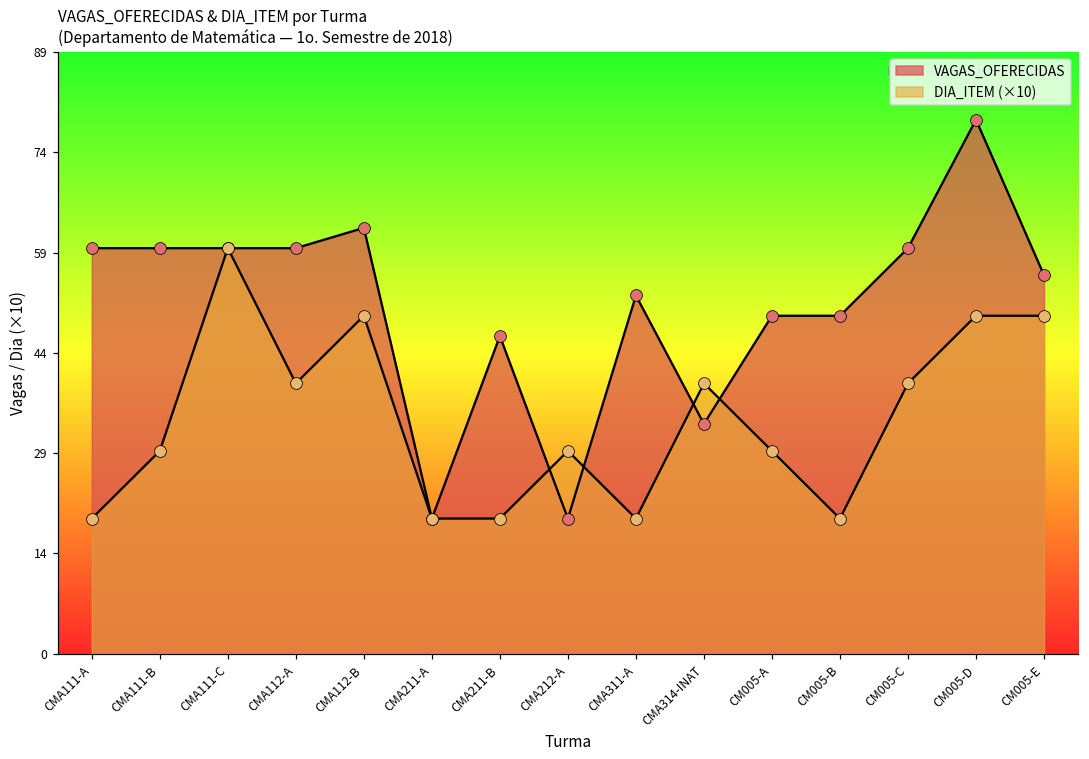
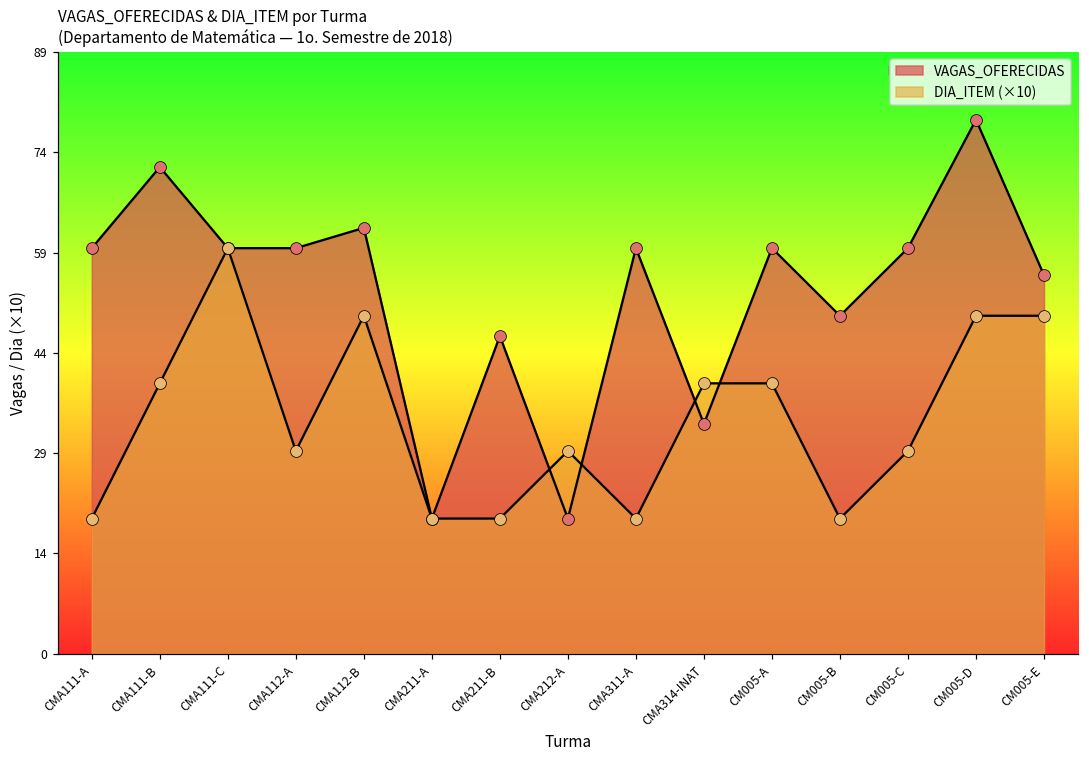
  {
    "VAGAS_OFERECIDAS": {
      "CMA111-A": 60,
-     "CMA111-B": 60,
+     "CMA111-B": 72,
      "CMA112-A": 60,
      "CMA112-B": 63,
      "CMA211-B": 47,
      "CMA212-A": 20,
-     "CMA311-A": 53,
+     "CMA311-A": 60,
      "CMA314-INAT": 34,
-     "CM005-A": 50,
+     "CM005-A": 60,
      "CM005-B": 50,
      "CM005-C": 60,
      "CM005-D": 79,
      "CM005-E": 56
    },
    "DIA_ITEM (×10)": {
      "CMA111-A": 20,
-     "CMA111-B": 30,
-     "CMA112-A": 40,
+     "CMA111-B": 40,
+     "CMA112-A": 30,
      "CMA112-B": 50,
      "CMA211-B": 20,
      "CMA212-A": 30,
      "CMA311-A": 20,
      "CMA314-INAT": 40,
-     "CM005-A": 30,
+     "CM005-A": 40,
      "CM005-B": 20,
-     "CM005-C": 40,
+     "CM005-C": 30,
      "CM005-D": 50,
      "CM005-E": 50
    }
  }
